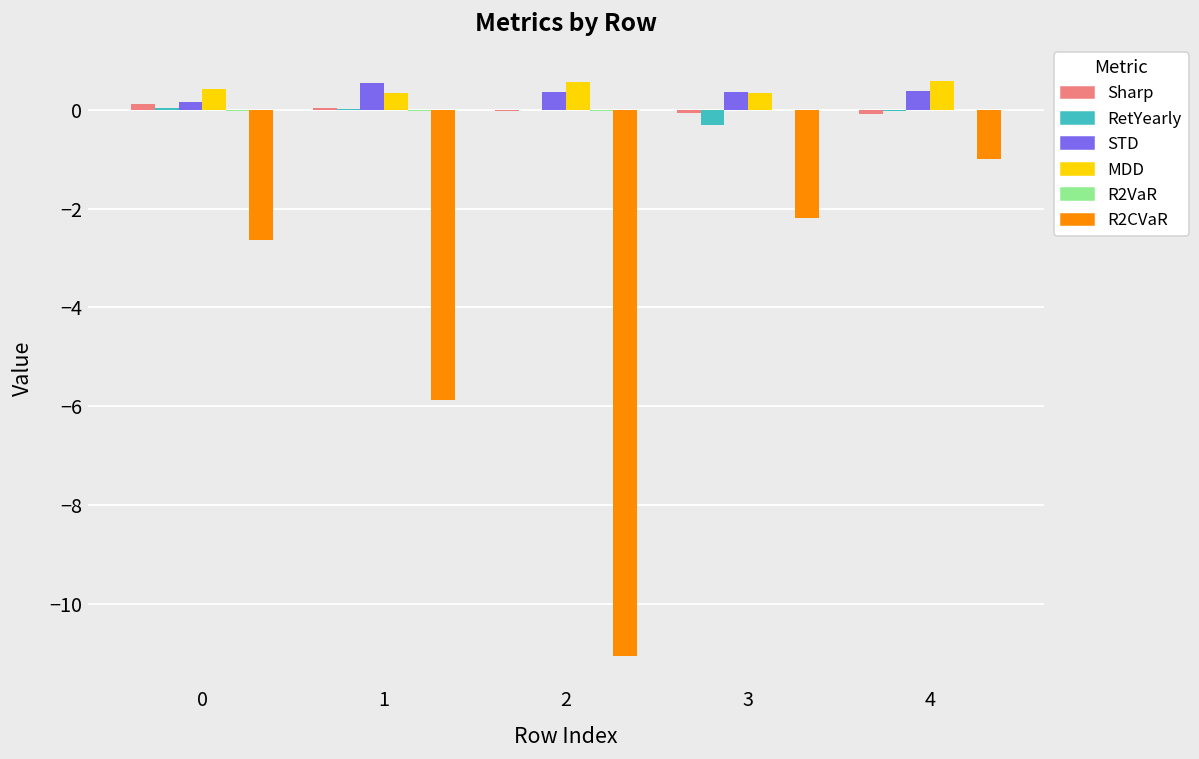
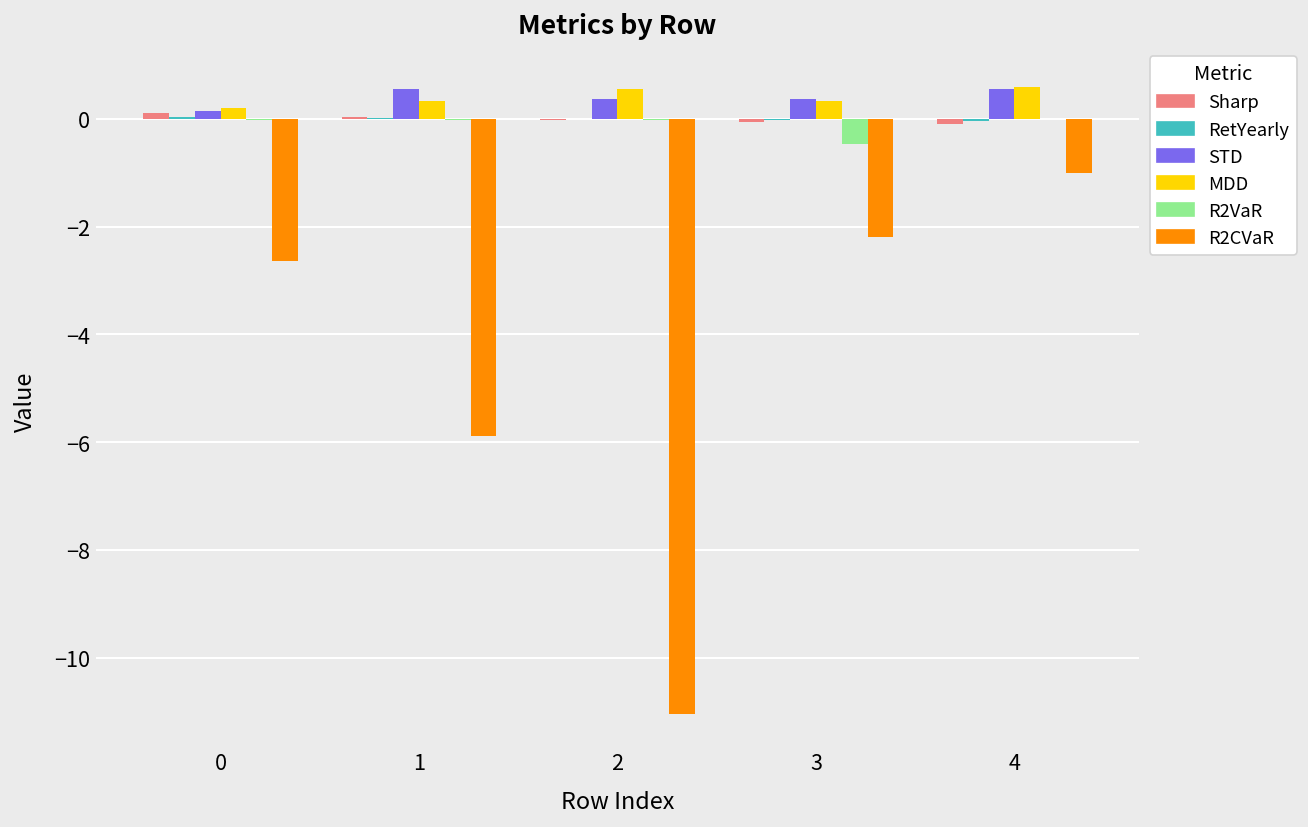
  {
    "Sharp": {
      "0": 0.1,
      "3": -0.1,
      "4": -0.1
    },
    "RetYearly": {
-     "3": -0.3
+     "3": 0.0
    },
    "STD": {
      "0": 0.1,
      "1": 0.5,
      "2": 0.4,
      "3": 0.4,
-     "4": 0.4
+     "4": 0.6
    },
    "MDD": {
-     "0": 0.4,
+     "0": 0.2,
      "1": 0.3,
      "2": 0.6,
      "3": 0.3,
      "4": 0.6
    },
    "R2VaR": {
-     "3": 0.0
+     "3": -0.5
    },
    "R2CVaR": {
      "0": -2.6,
      "1": -5.9,
      "2": -11.1,
      "3": -2.2,
      "4": -1.0
    }
  }
